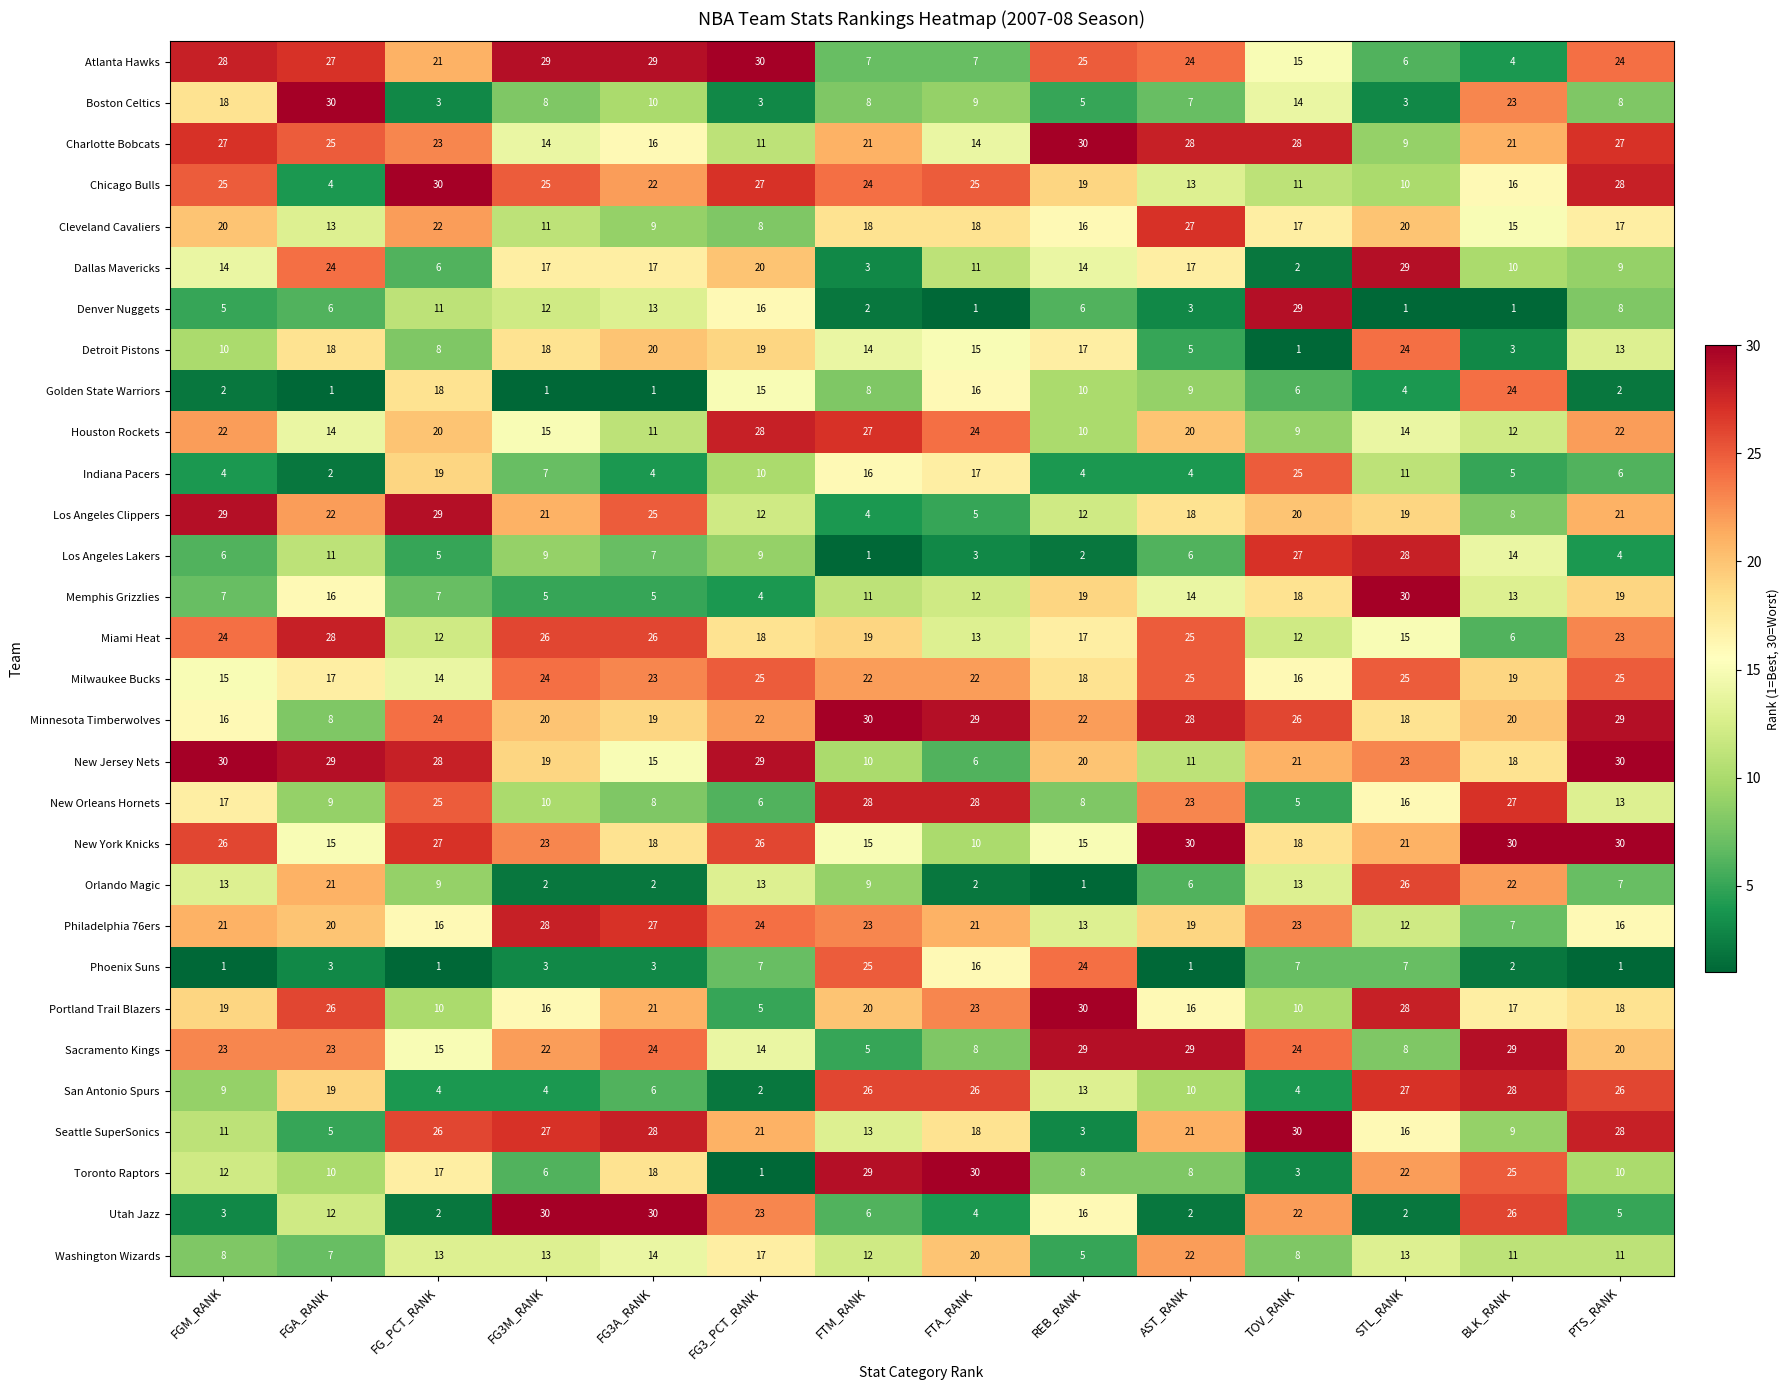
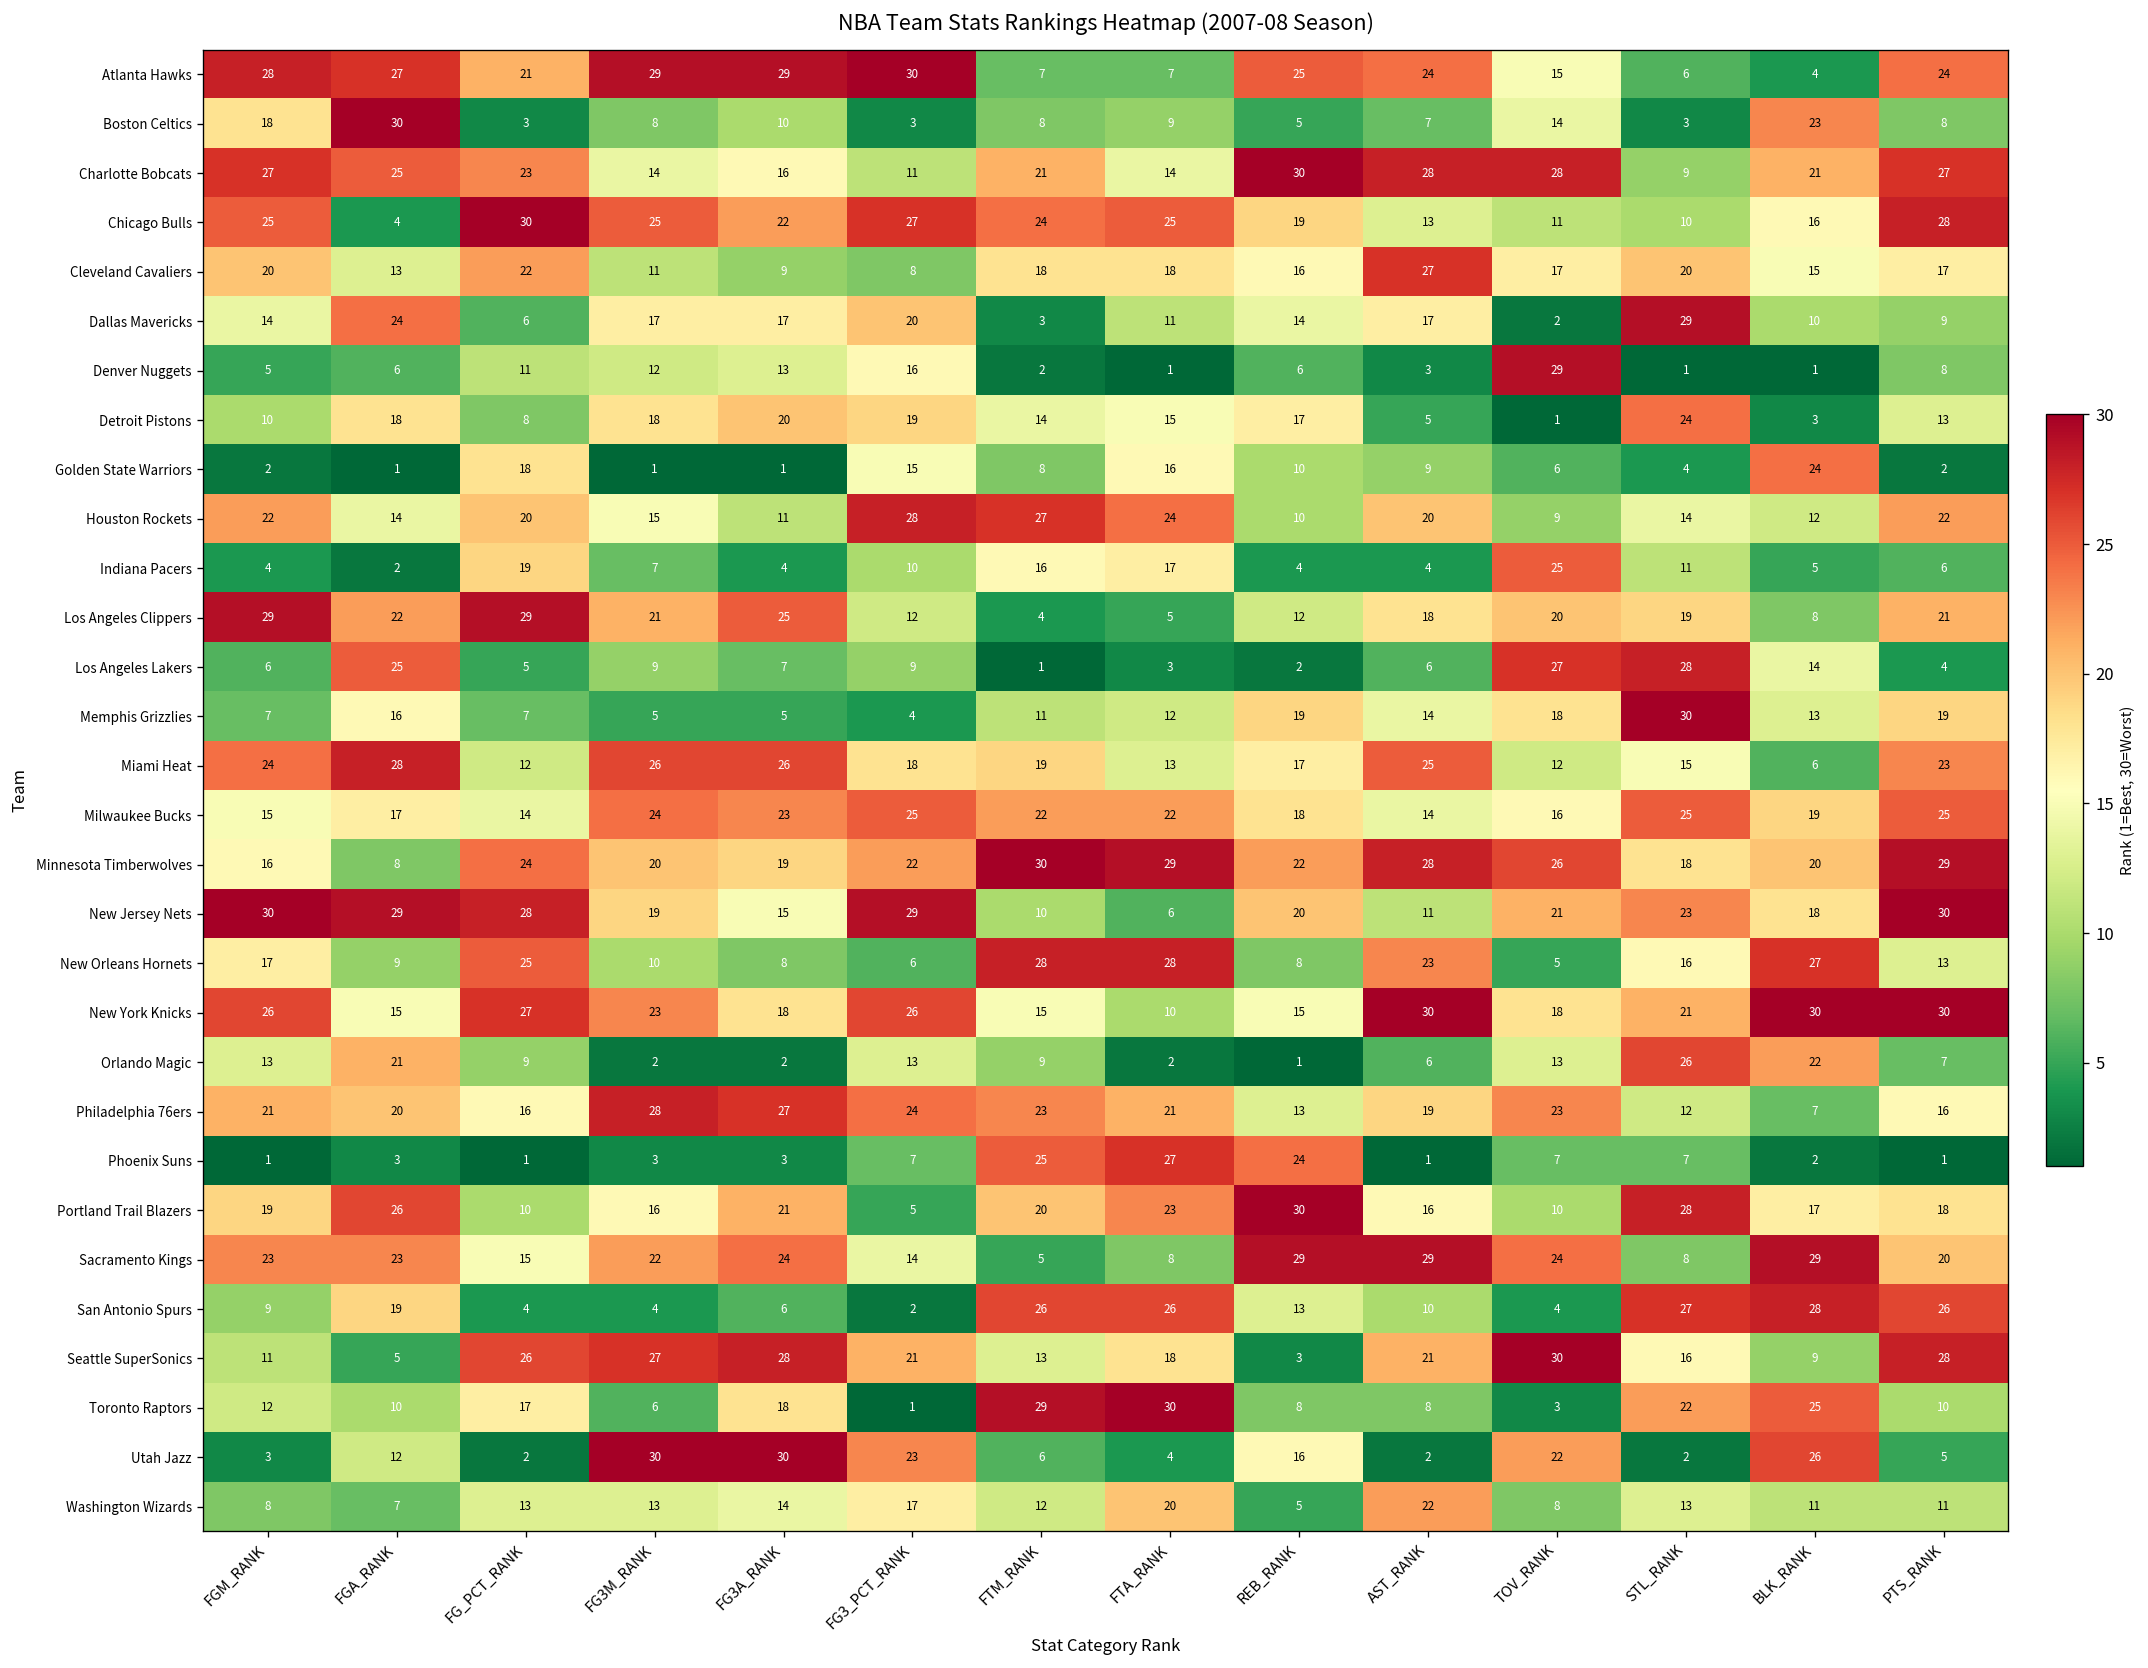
  {
    "Los Angeles Lakers": {
      "FGM_RANK": 6,
-     "FGA_RANK": 11,
+     "FGA_RANK": 25,
      "FG_PCT_RANK": 5,
      "FG3M_RANK": 9,
      "FG3A_RANK": 7,
      "FG3_PCT_RANK": 9,
      "FTM_RANK": 1,
      "FTA_RANK": 3,
      "REB_RANK": 2,
      "AST_RANK": 6,
      "TOV_RANK": 27,
      "STL_RANK": 28,
      "BLK_RANK": 14,
      "PTS_RANK": 4
    },
    "Milwaukee Bucks": {
      "FGM_RANK": 15,
      "FGA_RANK": 17,
      "FG_PCT_RANK": 14,
      "FG3M_RANK": 24,
      "FG3A_RANK": 23,
      "FG3_PCT_RANK": 25,
      "FTM_RANK": 22,
      "FTA_RANK": 22,
      "REB_RANK": 18,
-     "AST_RANK": 25,
+     "AST_RANK": 14,
      "TOV_RANK": 16,
      "STL_RANK": 25,
      "BLK_RANK": 19,
      "PTS_RANK": 25
    },
    "Phoenix Suns": {
      "FGM_RANK": 1,
      "FGA_RANK": 3,
      "FG_PCT_RANK": 1,
      "FG3M_RANK": 3,
      "FG3A_RANK": 3,
      "FG3_PCT_RANK": 7,
      "FTM_RANK": 25,
-     "FTA_RANK": 16,
+     "FTA_RANK": 27,
      "REB_RANK": 24,
      "AST_RANK": 1,
      "TOV_RANK": 7,
      "STL_RANK": 7,
      "BLK_RANK": 2,
      "PTS_RANK": 1
    }
  }
